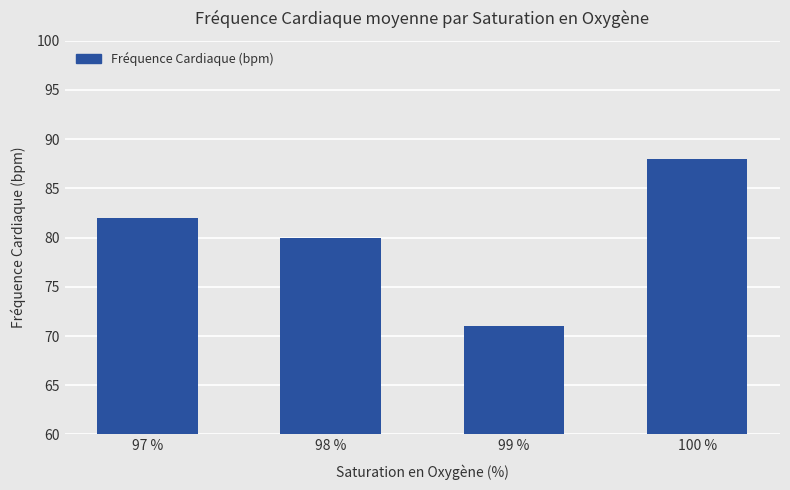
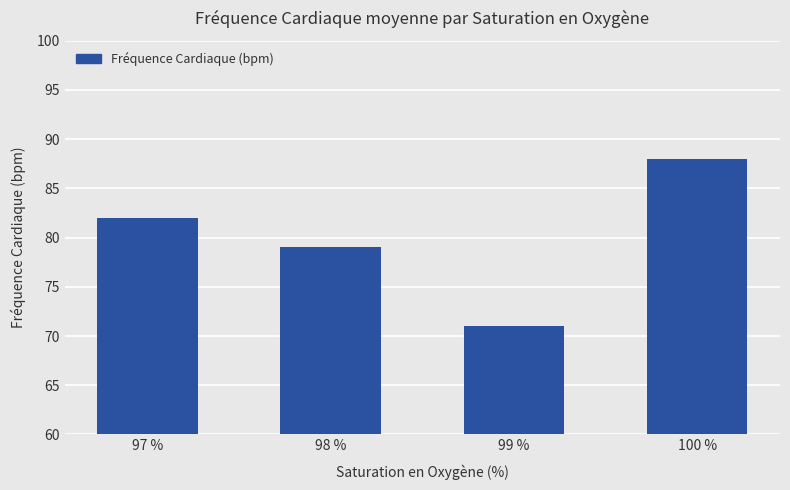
  {
    "97 %": 82,
-   "98 %": 80,
+   "98 %": 79,
    "99 %": 71,
    "100 %": 88
  }
